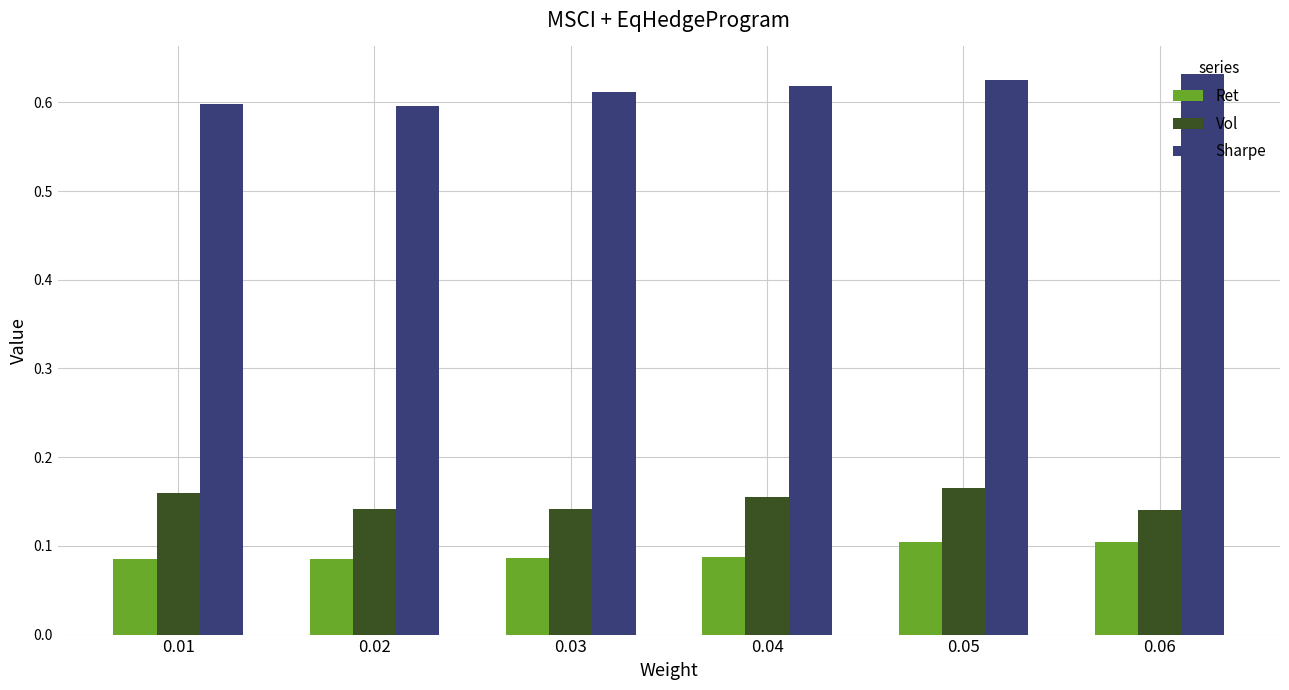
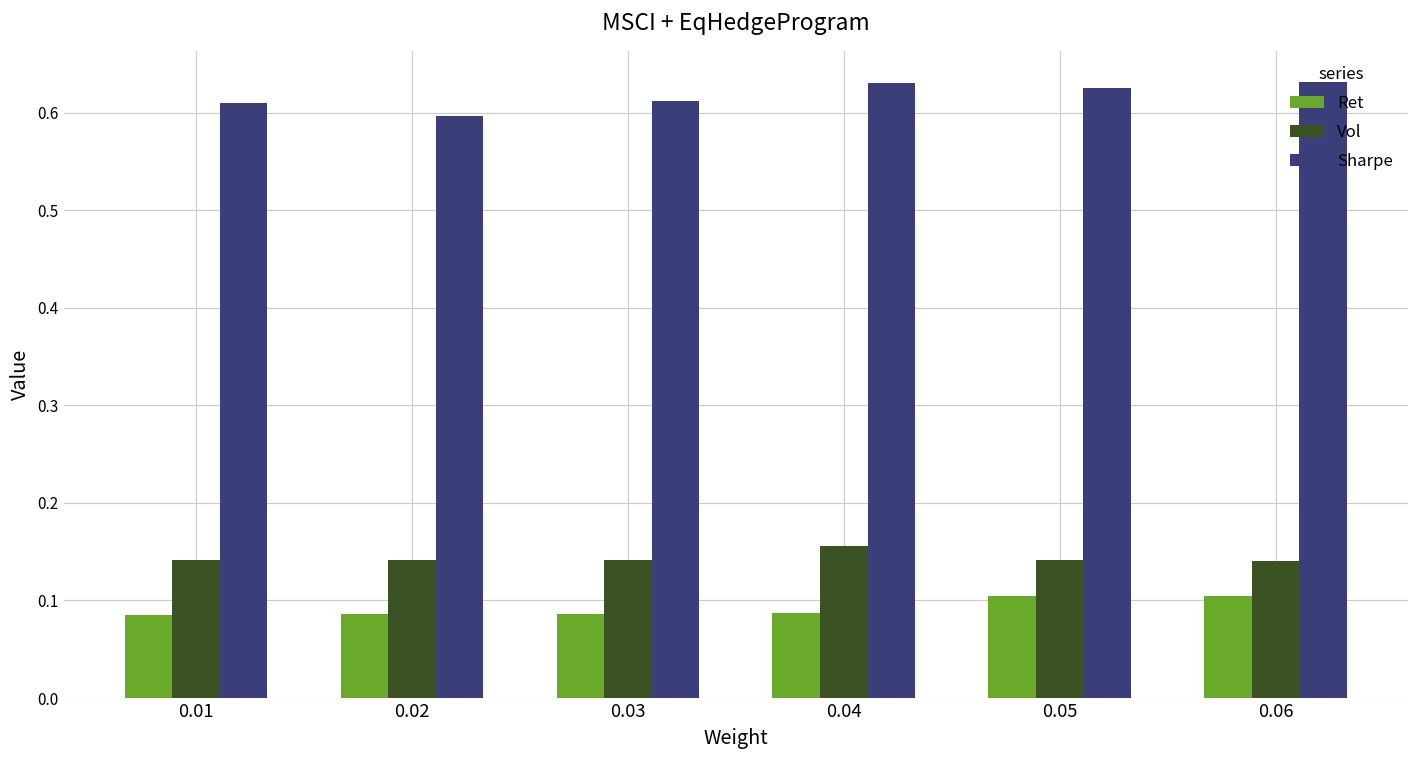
  {
    "Ret": {
      "0.01": 0.08,
      "0.02": 0.09,
      "0.03": 0.09,
      "0.04": 0.09,
      "0.05": 0.10,
      "0.06": 0.10
    },
    "Vol": {
-     "0.01": 0.16,
+     "0.01": 0.14,
      "0.02": 0.14,
      "0.03": 0.14,
      "0.04": 0.16,
-     "0.05": 0.17,
+     "0.05": 0.14,
      "0.06": 0.14
    },
    "Sharpe": {
-     "0.01": 0.60,
+     "0.01": 0.61,
      "0.02": 0.60,
      "0.03": 0.61,
-     "0.04": 0.62,
+     "0.04": 0.63,
      "0.05": 0.62,
      "0.06": 0.63
    }
  }
